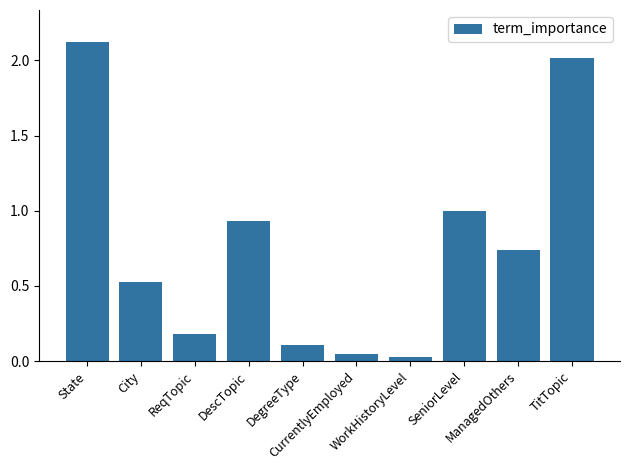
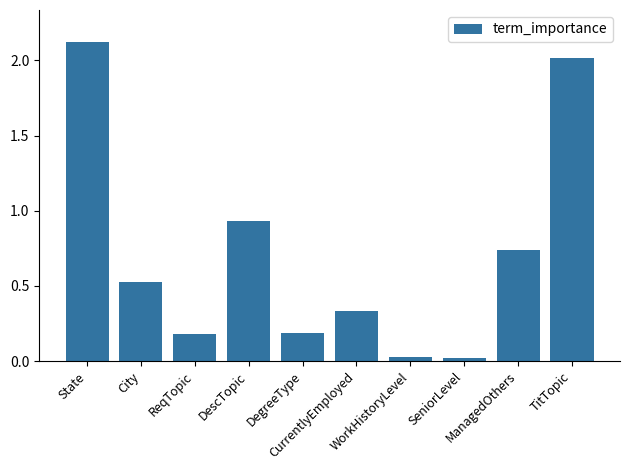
  {
    "State": 2.12,
    "City": 0.52,
    "ReqTopic": 0.18,
    "DescTopic": 0.93,
-   "DegreeType": 0.10,
-   "CurrentlyEmployed": 0.04,
+   "DegreeType": 0.18,
+   "CurrentlyEmployed": 0.33,
    "WorkHistoryLevel": 0.02,
-   "SeniorLevel": 1.00,
+   "SeniorLevel": 0.02,
    "ManagedOthers": 0.74,
    "TitTopic": 2.01
  }
